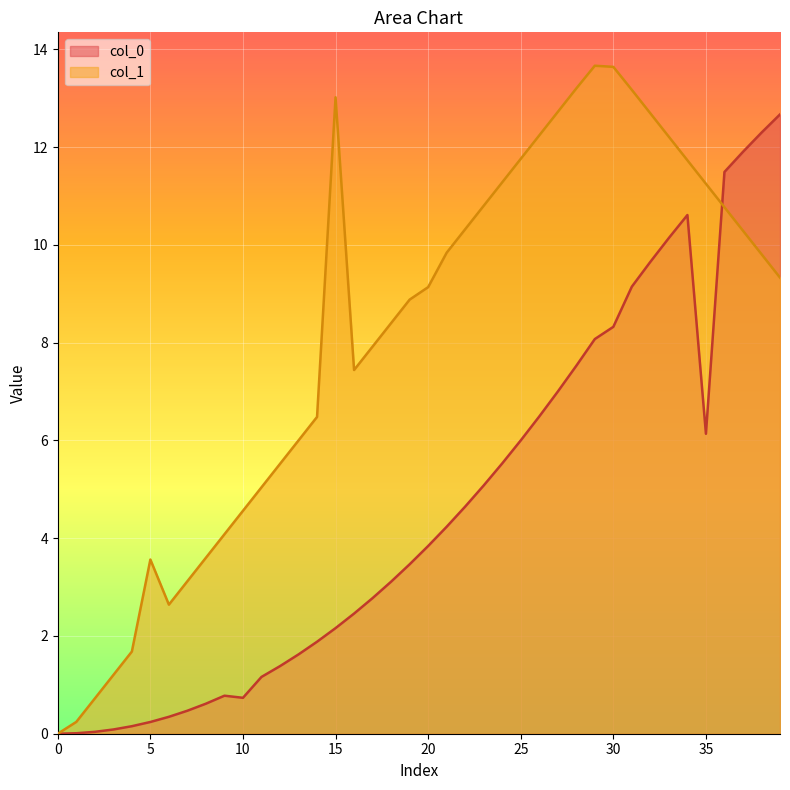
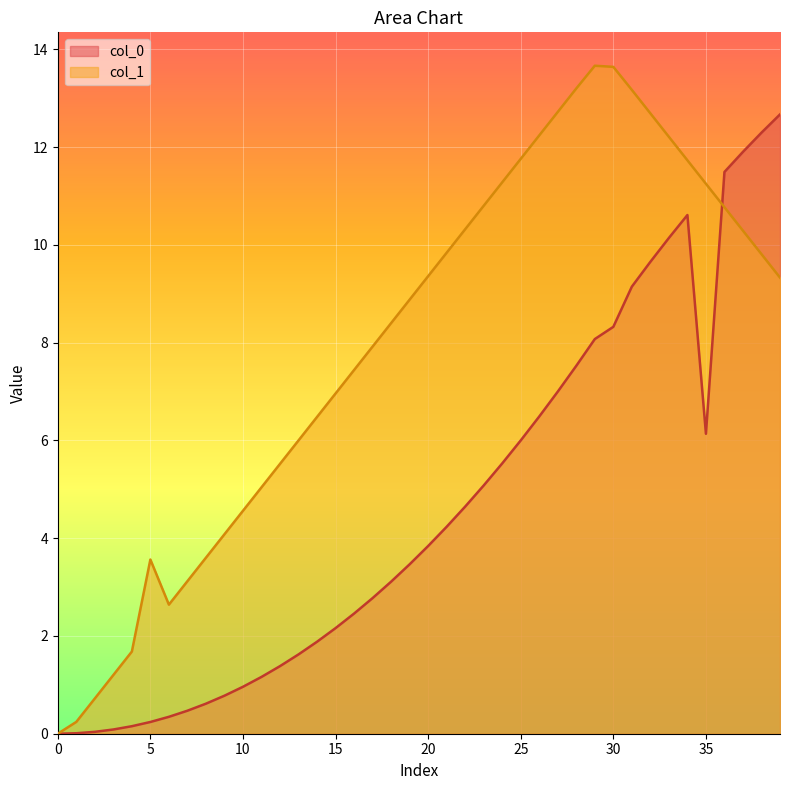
  {
    "col_0": {
      "5": 0.2,
-     "10": 0.7,
+     "10": 1.0,
      "15": 2.2,
      "20": 3.8,
      "25": 6.0,
      "30": 8.3,
      "35": 6.1
    },
    "col_1": {
      "5": 3.6,
      "10": 4.6,
-     "15": 13.0,
-     "20": 9.1,
+     "15": 7.0,
+     "20": 9.4,
      "25": 11.8,
      "30": 13.6,
      "35": 11.3
    }
  }
